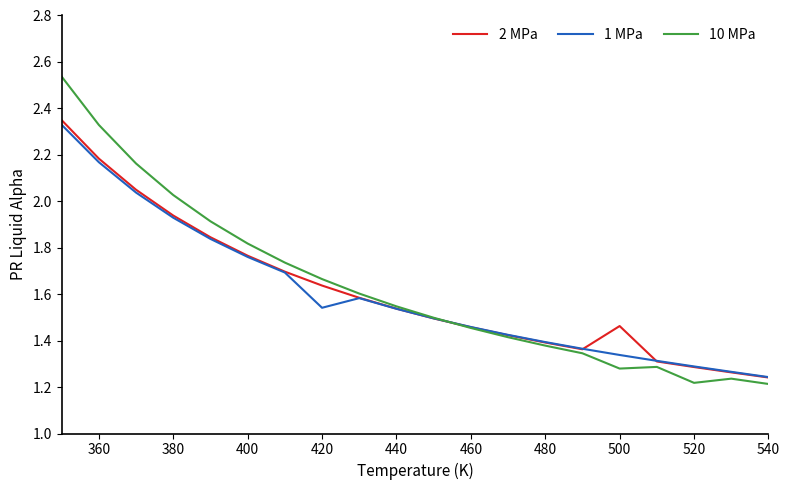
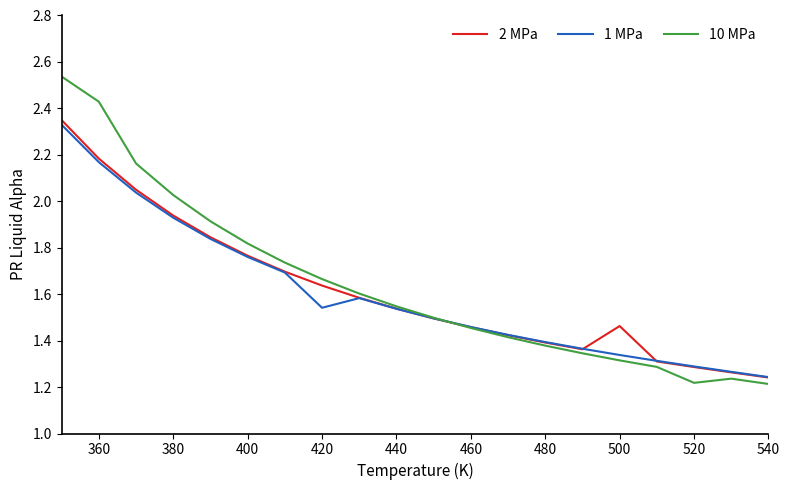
  {
    "2 MPa": {
      "360": 2.18,
      "420": 1.64,
      "500": 1.46
    },
    "1 MPa": {
      "360": 2.17,
      "420": 1.54,
      "500": 1.34
    },
    "10 MPa": {
-     "360": 2.33,
+     "360": 2.43,
      "380": 2.03,
      "400": 1.82,
      "420": 1.67,
      "480": 1.38,
-     "500": 1.28,
+     "500": 1.31,
      "520": 1.22,
      "540": 1.21
    }
  }
